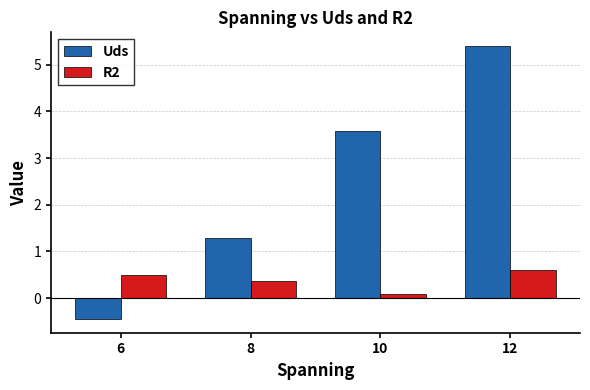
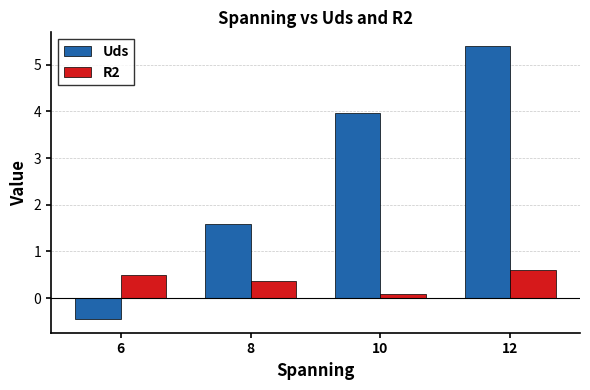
  {
    "Uds": {
      "6": -0.5,
-     "8": 1.3,
-     "10": 3.6,
+     "8": 1.6,
+     "10": 4.0,
      "12": 5.4
    },
    "R2": {
      "6": 0.5,
      "8": 0.4,
      "10": 0.1,
      "12": 0.6
    }
  }
